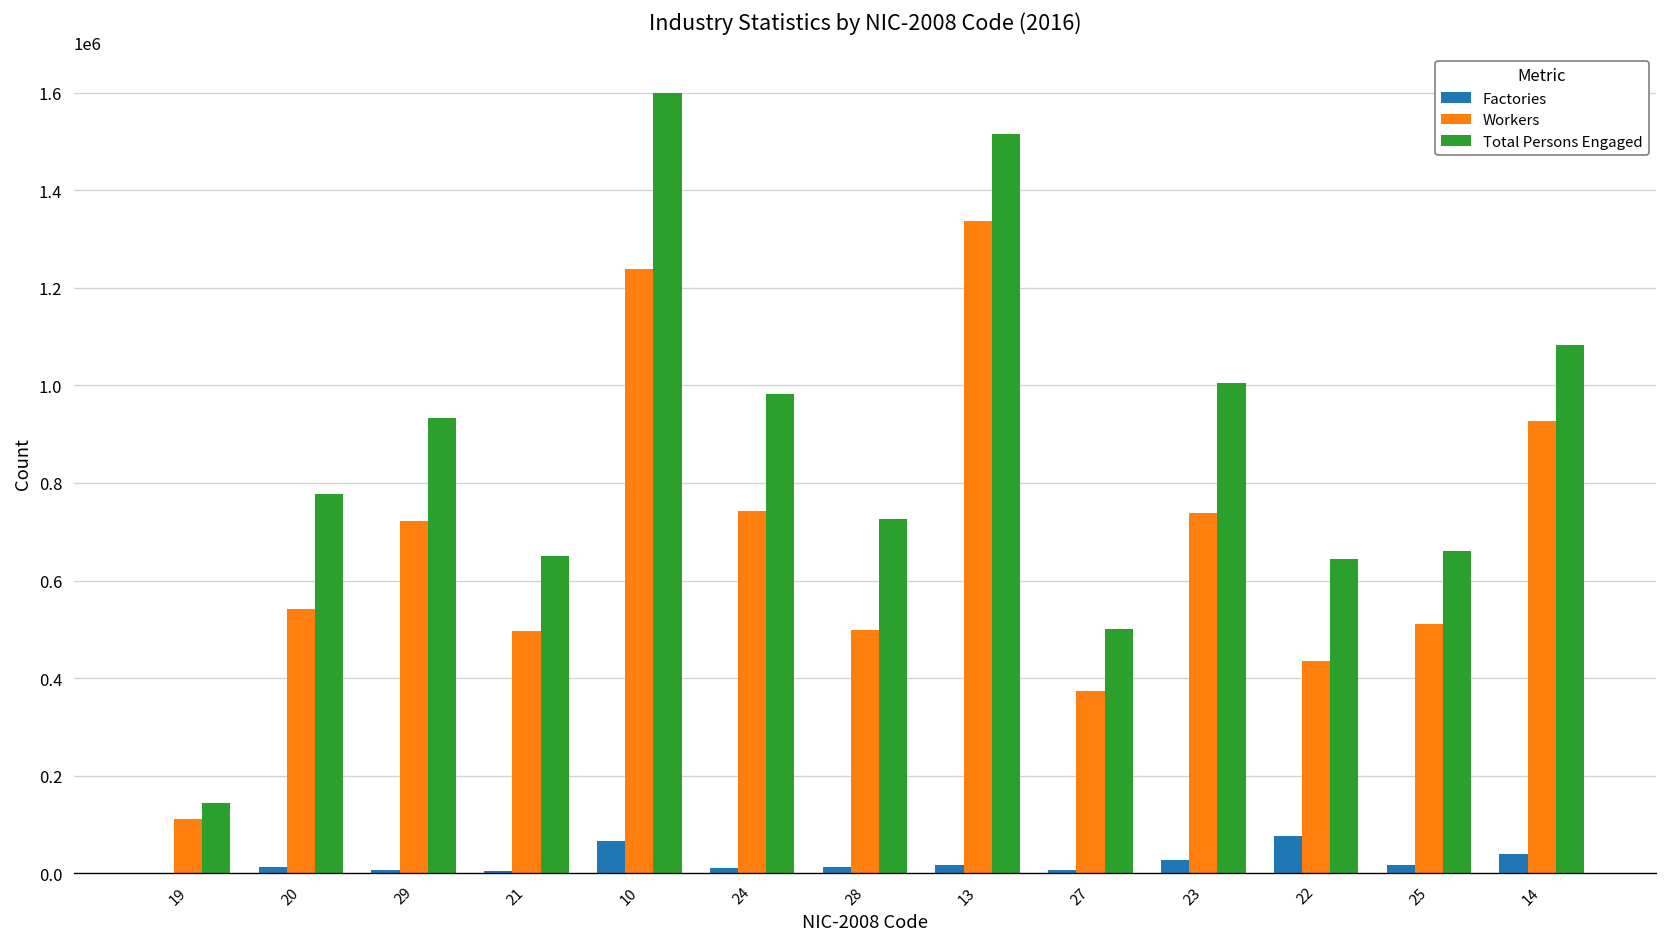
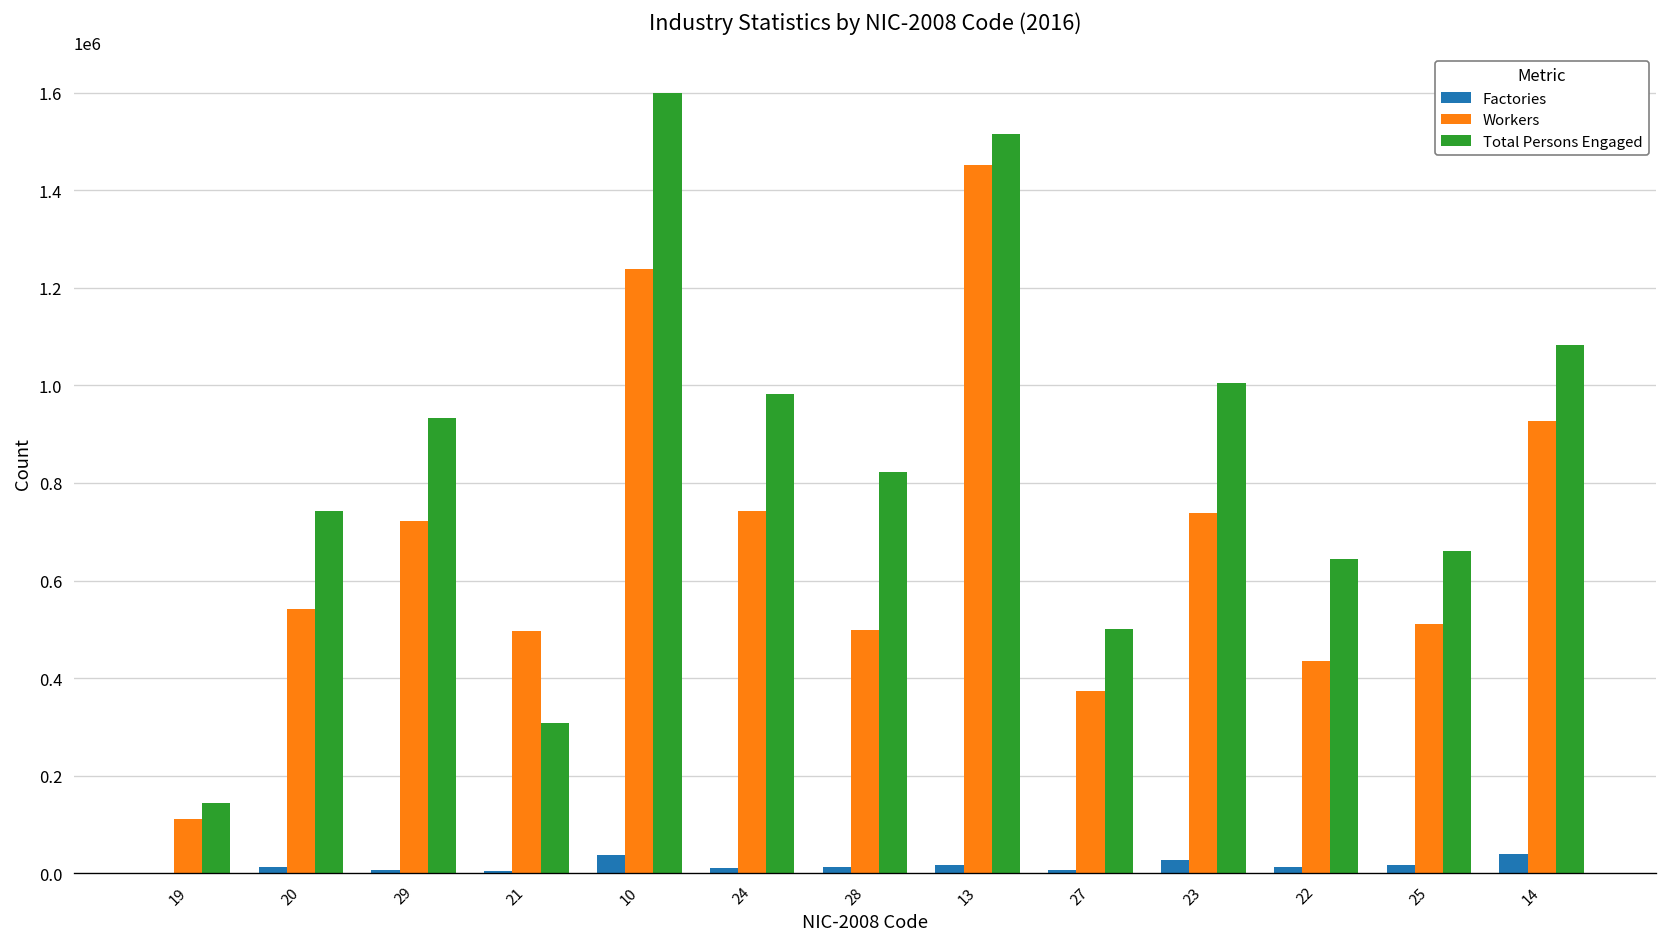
  {
    "Factories": {
      "20": 10000,
-     "10": 70000,
+     "10": 40000,
      "24": 10000,
      "28": 10000,
      "13": 20000,
      "27": 10000,
      "23": 30000,
-     "22": 80000,
+     "22": 10000,
      "25": 20000,
      "14": 40000
    },
    "Workers": {
      "19": 110000,
      "20": 540000,
      "29": 720000,
      "21": 500000,
      "10": 1240000,
      "24": 740000,
      "28": 500000,
-     "13": 1340000,
+     "13": 1450000,
      "27": 370000,
      "23": 740000,
      "22": 430000,
      "25": 510000,
      "14": 930000
    },
    "Total Persons Engaged": {
      "19": 140000,
-     "20": 780000,
+     "20": 740000,
      "29": 930000,
-     "21": 650000,
+     "21": 310000,
      "10": 1600000,
      "24": 980000,
-     "28": 730000,
+     "28": 820000,
      "13": 1520000,
      "27": 500000,
      "23": 1000000,
      "22": 640000,
      "25": 660000,
      "14": 1080000
    }
  }
